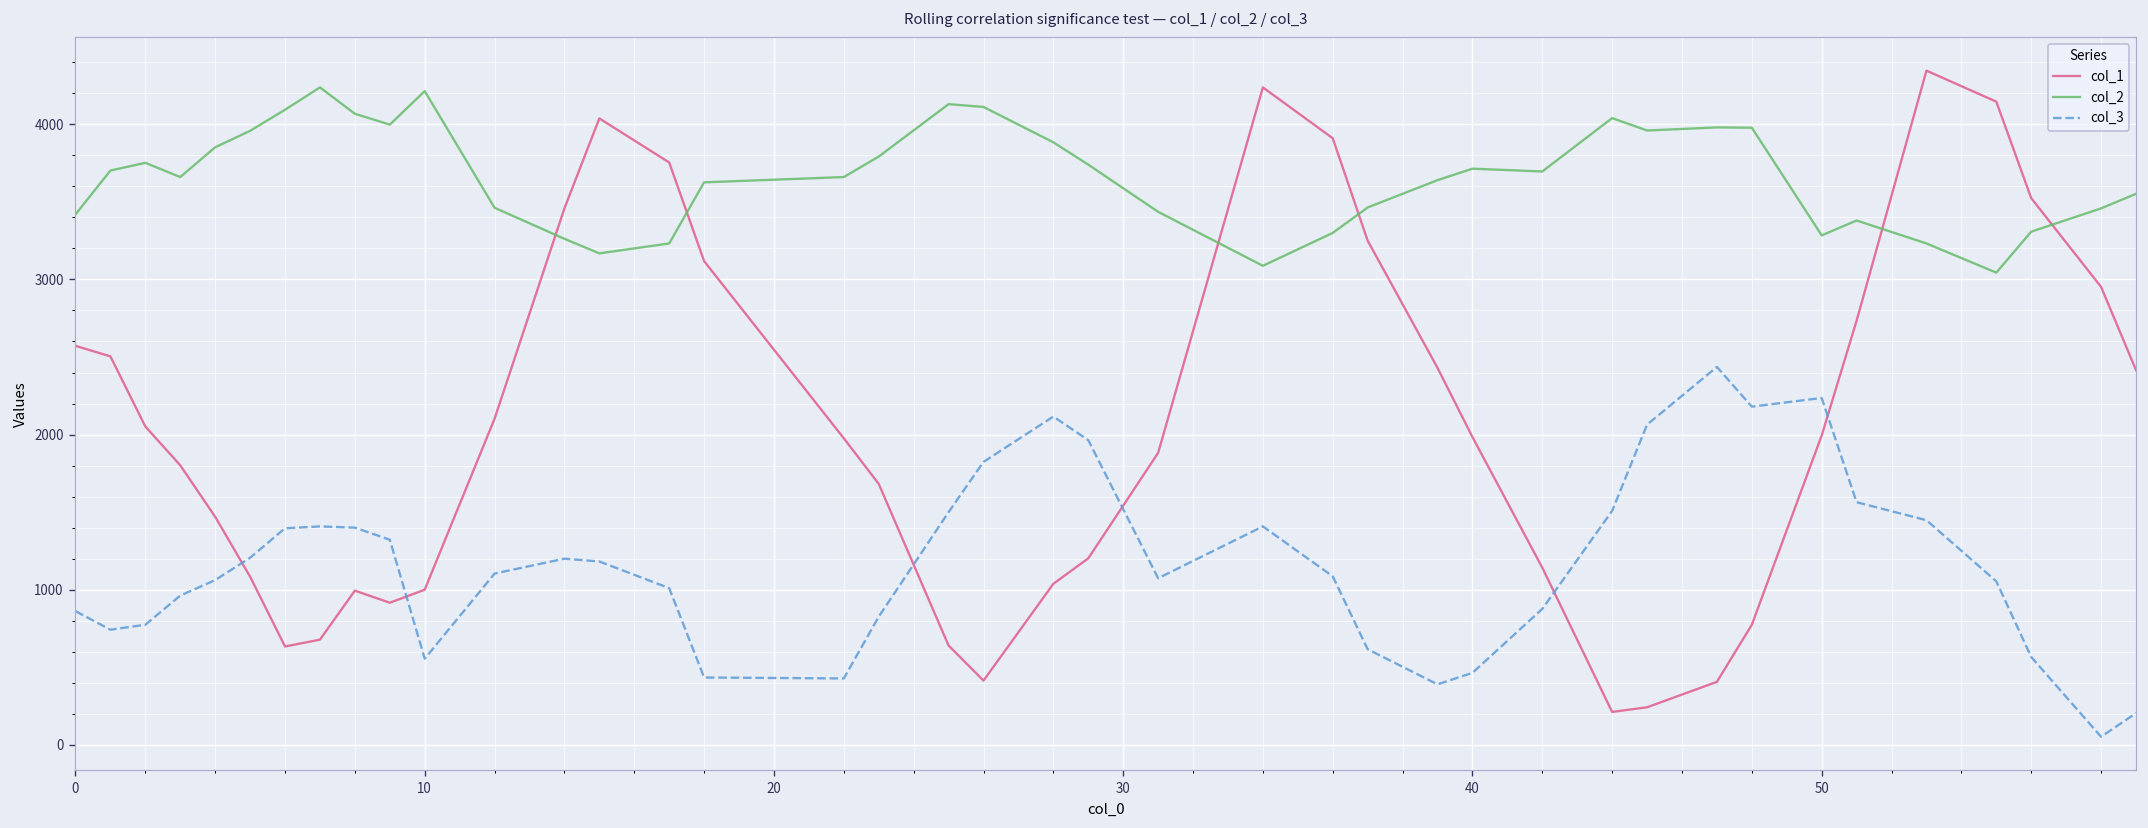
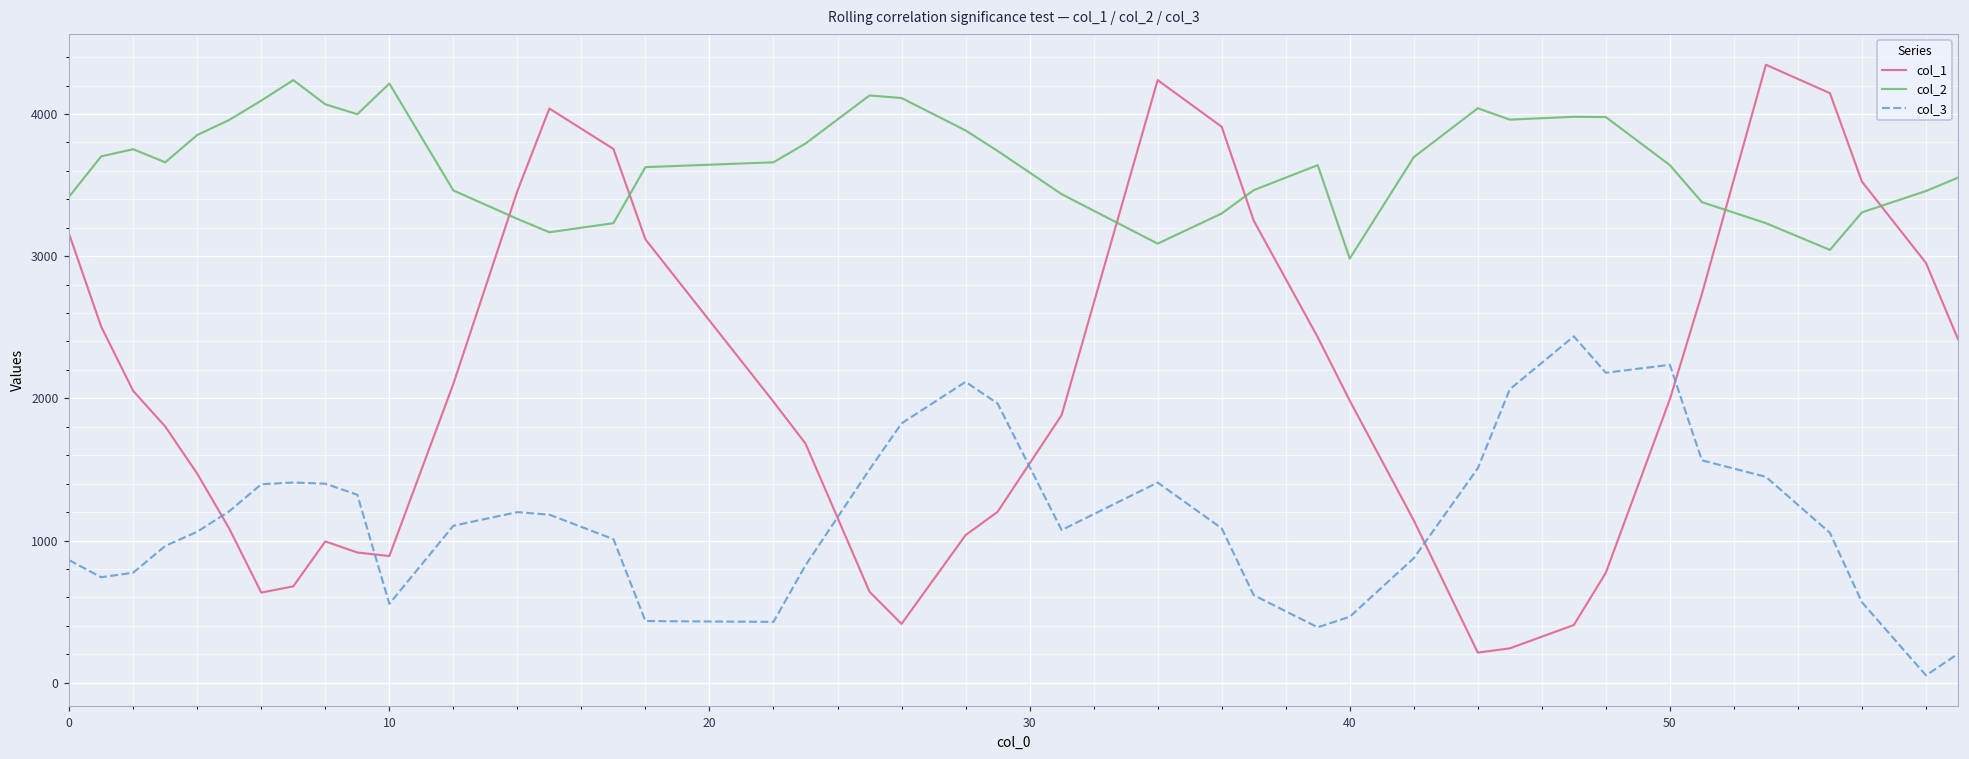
  {
    "col_1": {
-     "0": 2570,
-     "10": 1000,
+     "0": 3150,
+     "10": 890,
      "40": 1980,
      "50": 1990
    },
    "col_2": {
      "0": 3420,
      "10": 4210,
-     "40": 3710,
-     "50": 3280
+     "40": 2980,
+     "50": 3640
    },
    "col_3": {
      "0": 860,
      "10": 560,
      "40": 460,
      "50": 2240
    }
  }
